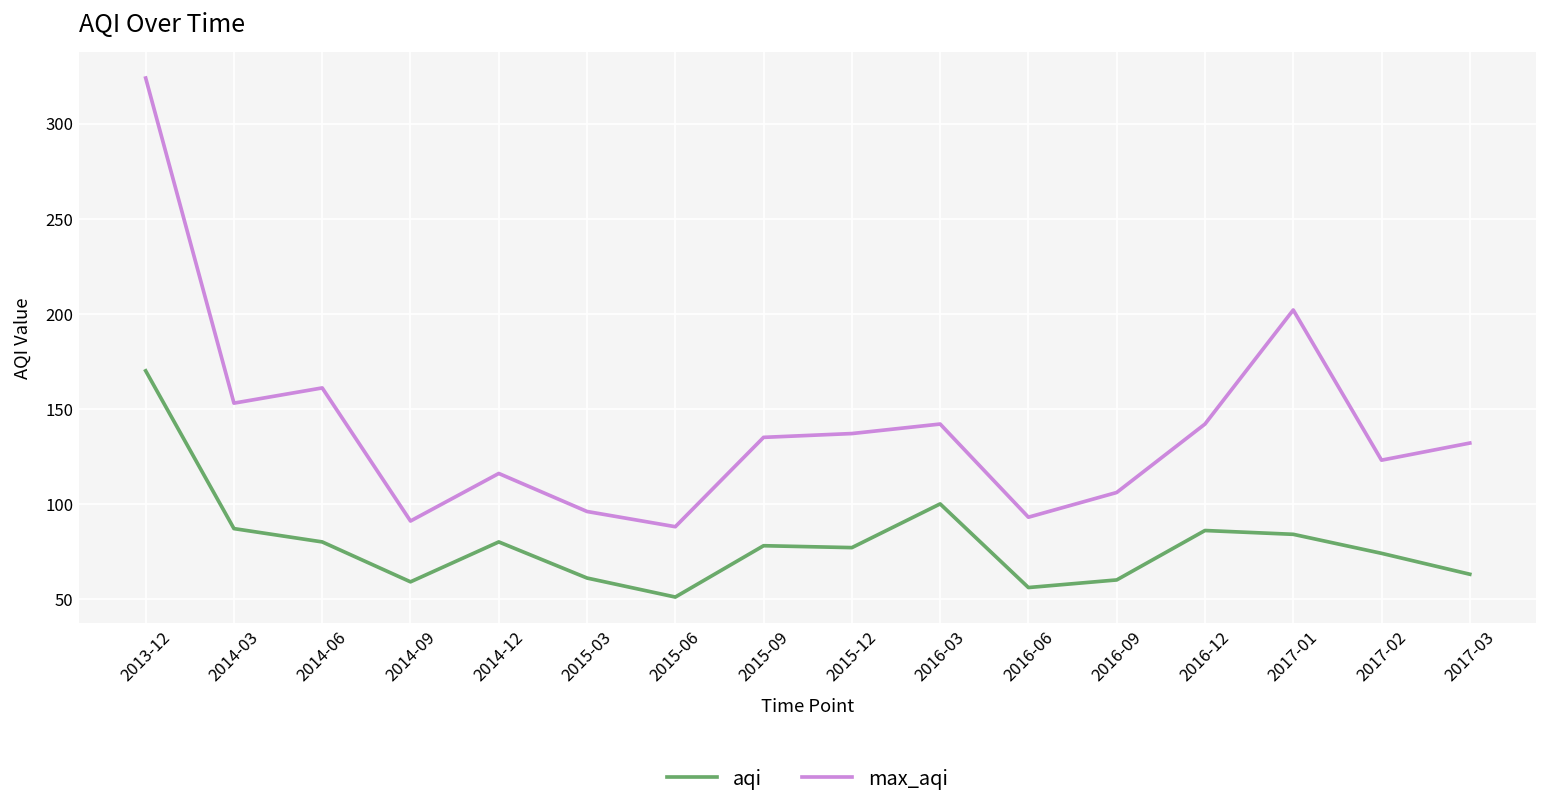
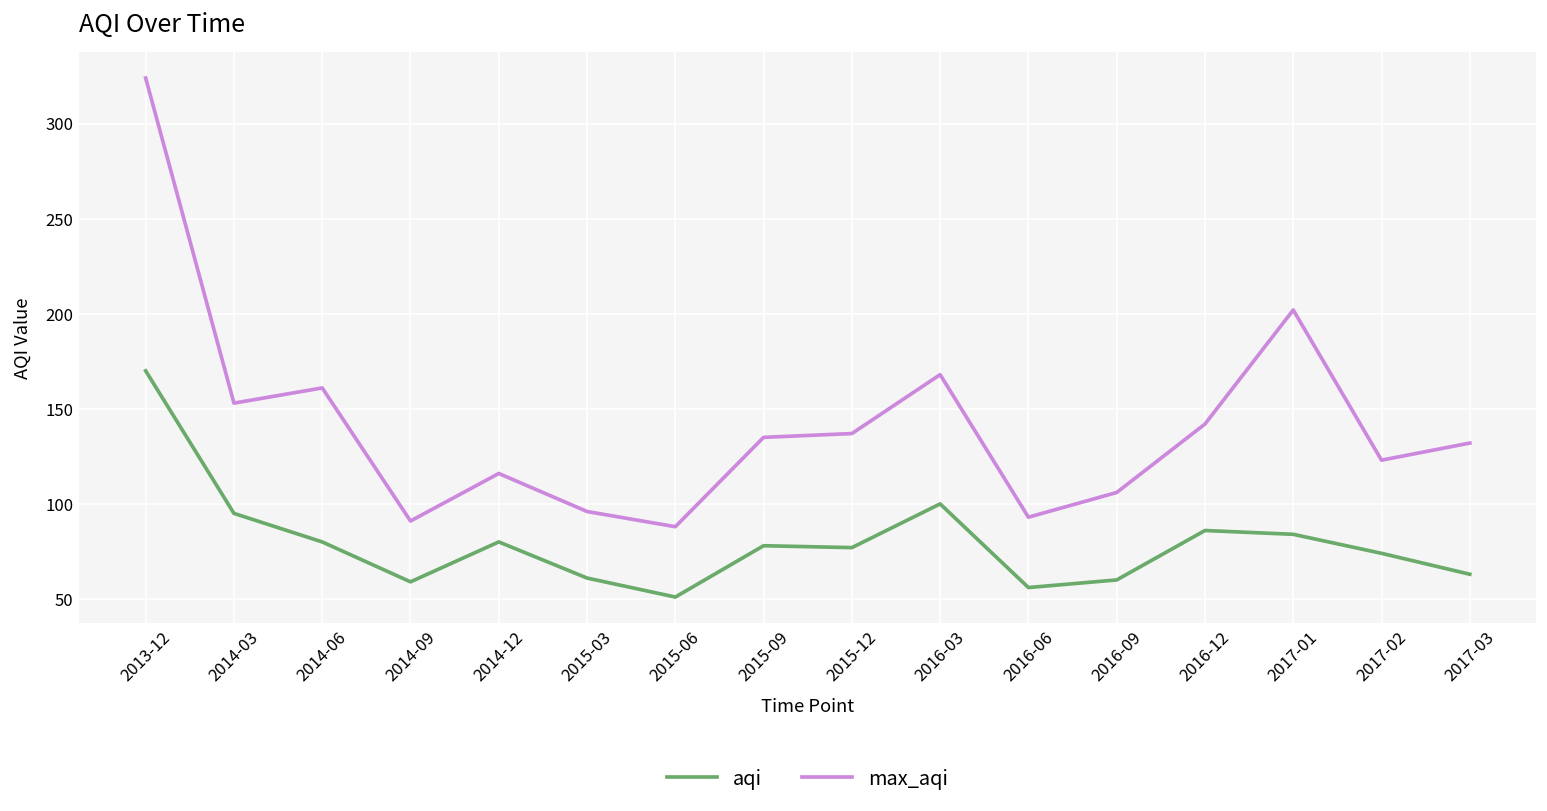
  {
    "aqi": {
      "2013-12": 170,
-     "2014-03": 87,
+     "2014-03": 95,
      "2014-06": 80,
      "2014-09": 59,
      "2014-12": 80,
      "2015-03": 61,
      "2015-06": 51,
      "2015-09": 78,
      "2015-12": 77,
      "2016-03": 100,
      "2016-06": 56,
      "2016-09": 60,
      "2016-12": 86,
      "2017-01": 84,
      "2017-02": 74,
      "2017-03": 63
    },
    "max_aqi": {
      "2013-12": 324,
      "2014-03": 153,
      "2014-06": 161,
      "2014-09": 91,
      "2014-12": 116,
      "2015-03": 96,
      "2015-06": 88,
      "2015-09": 135,
      "2015-12": 137,
-     "2016-03": 142,
+     "2016-03": 168,
      "2016-06": 93,
      "2016-09": 106,
      "2016-12": 142,
      "2017-01": 202,
      "2017-02": 123,
      "2017-03": 132
    }
  }
